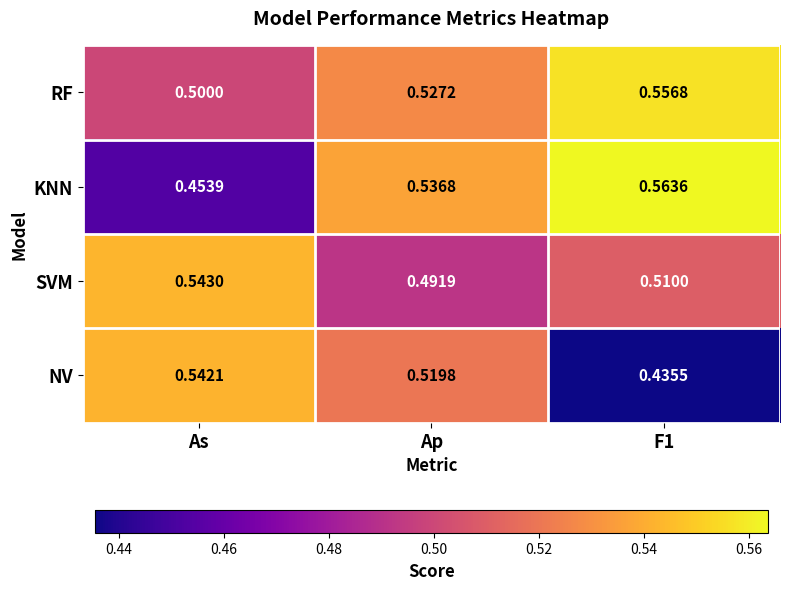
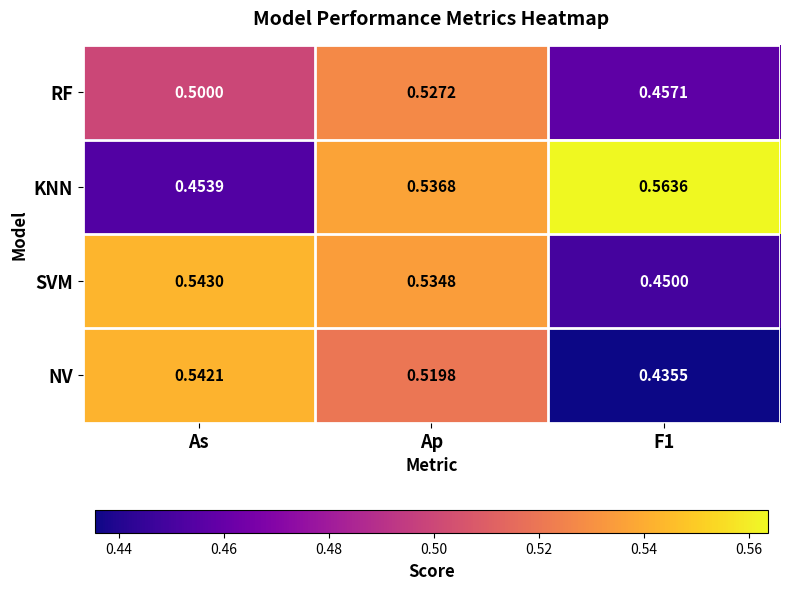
  {
    "RF": {
      "As": 0.5000,
      "Ap": 0.5272,
-     "F1": 0.5568
+     "F1": 0.4571
    },
    "KNN": {
      "As": 0.4539,
      "Ap": 0.5368,
      "F1": 0.5636
    },
    "SVM": {
      "As": 0.5430,
-     "Ap": 0.4919,
-     "F1": 0.5100
+     "Ap": 0.5348,
+     "F1": 0.4500
    },
    "NV": {
      "As": 0.5421,
      "Ap": 0.5198,
      "F1": 0.4355
    }
  }
